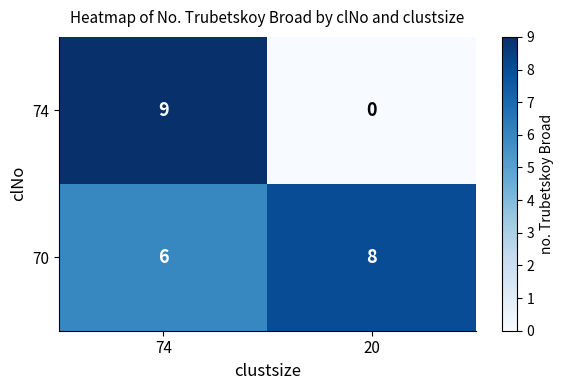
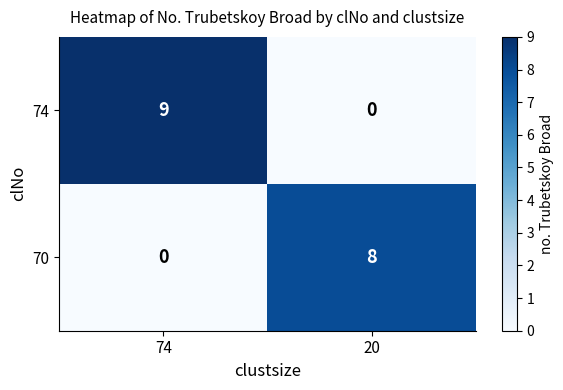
  {
    "74": {
      "74": 9,
      "20": 0
    },
    "70": {
-     "74": 6,
+     "74": 0,
      "20": 8
    }
  }
